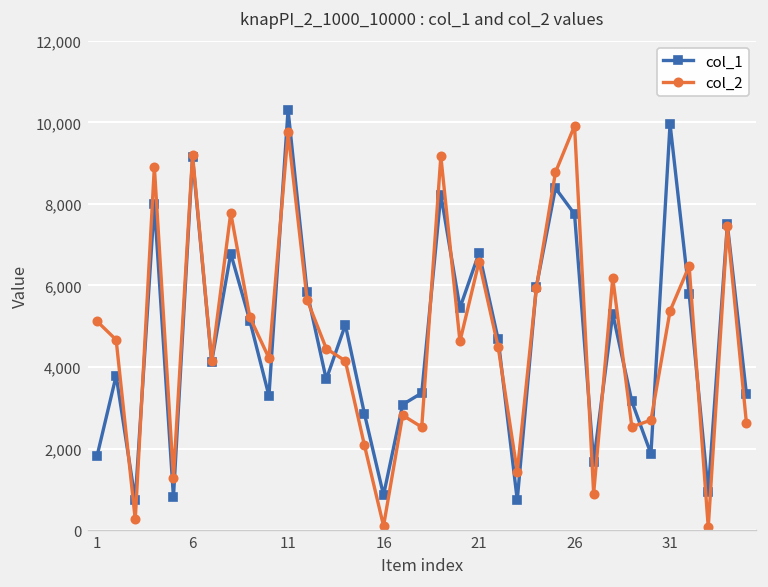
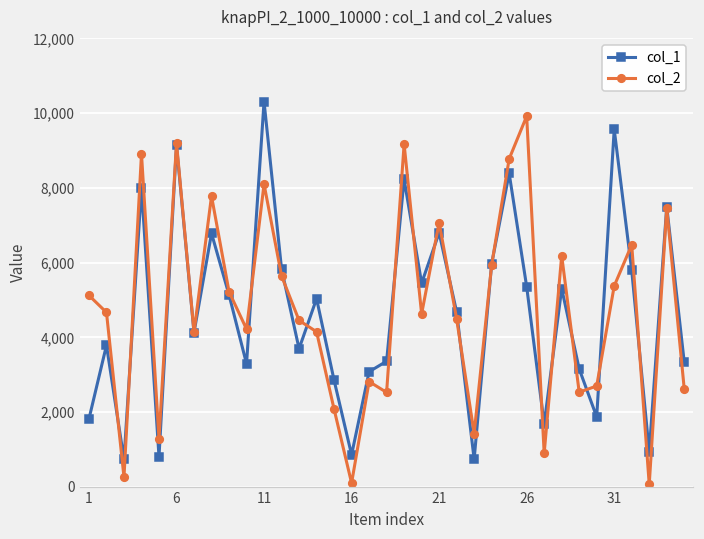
  {
    "col_1": {
      "1": "1,800",
      "11": "10,300",
      "16": "900",
      "21": "6,800",
-     "26": "7,800",
-     "31": "10,000"
+     "26": "5,400",
+     "31": "9,600"
    },
    "col_2": {
      "1": "5,100",
-     "11": "9,800",
+     "11": "8,100",
      "16": "100",
-     "21": "6,600",
+     "21": "7,100",
      "26": "9,900",
      "31": "5,400"
    }
  }
